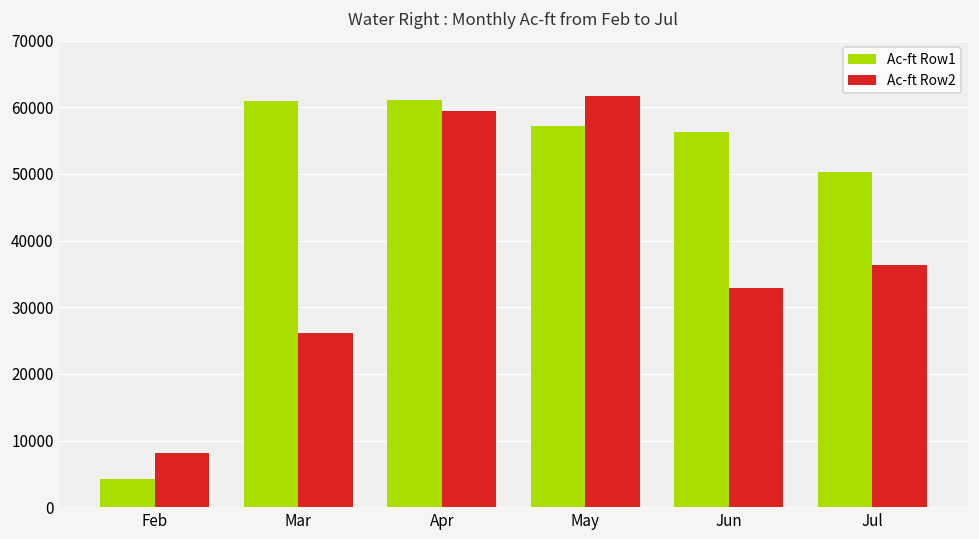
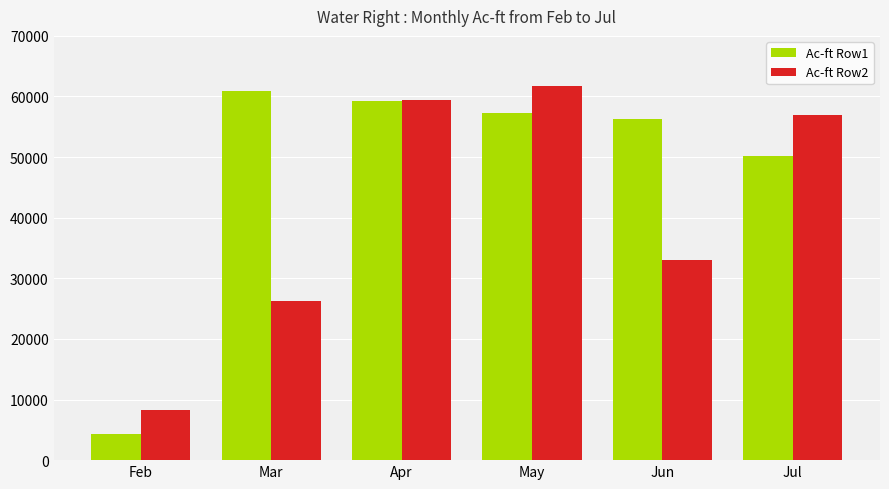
  {
    "Ac-ft Row1": {
      "Feb": 4000,
      "Mar": 61000,
-     "Apr": 61000,
+     "Apr": 59000,
      "May": 57000,
      "Jun": 56000,
      "Jul": 50000
    },
    "Ac-ft Row2": {
      "Feb": 8000,
      "Mar": 26000,
      "Apr": 59000,
      "May": 62000,
      "Jun": 33000,
-     "Jul": 36000
+     "Jul": 57000
    }
  }
